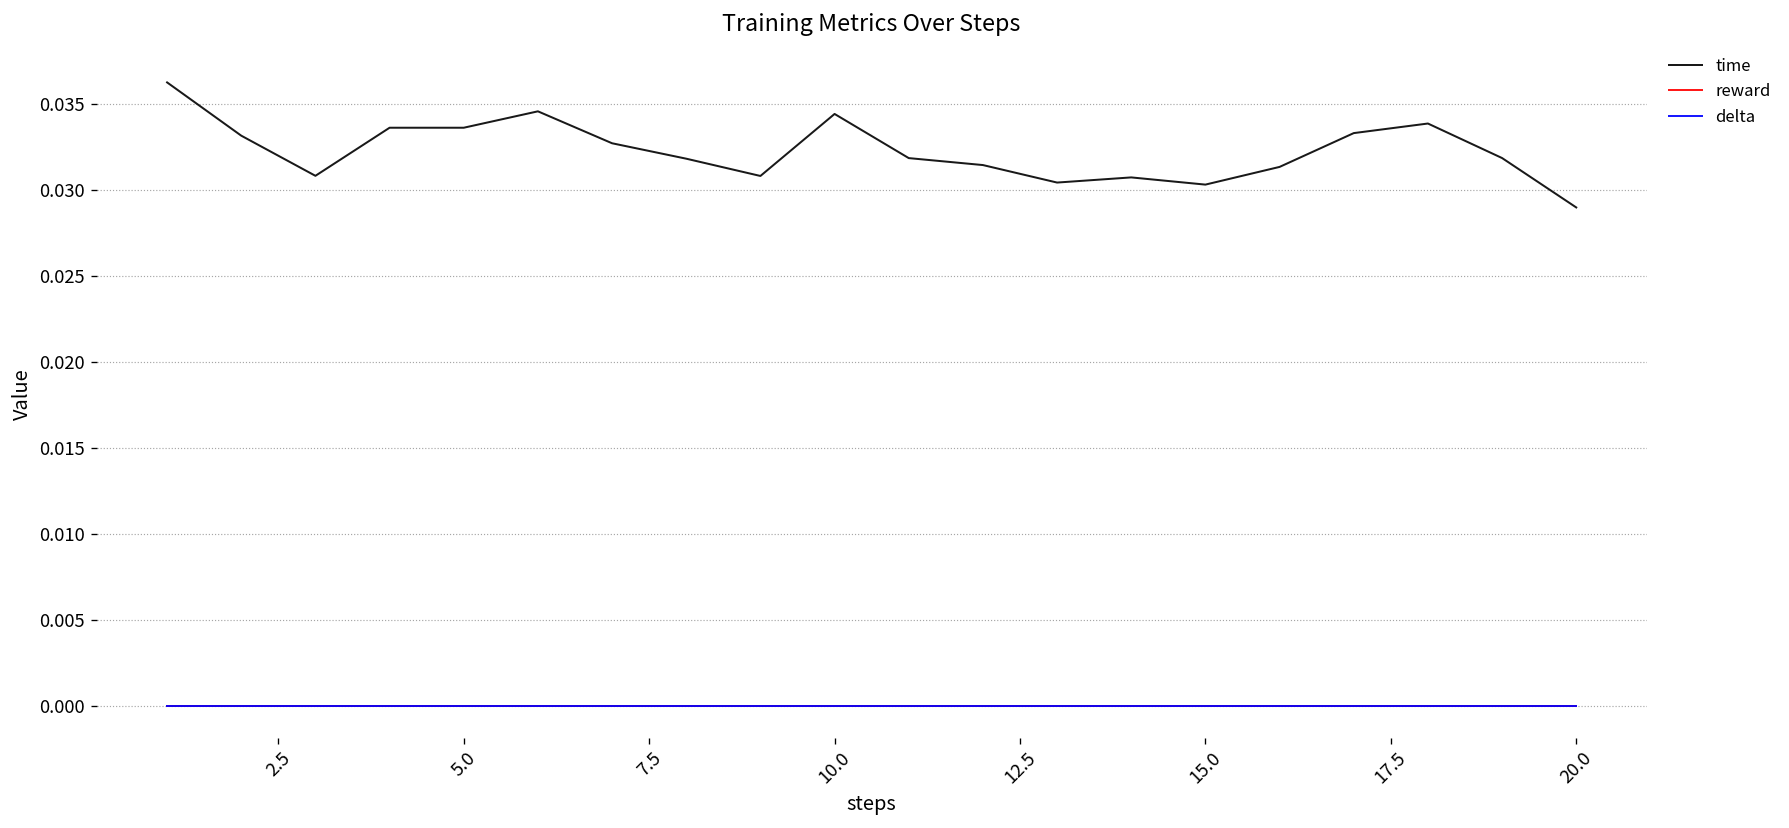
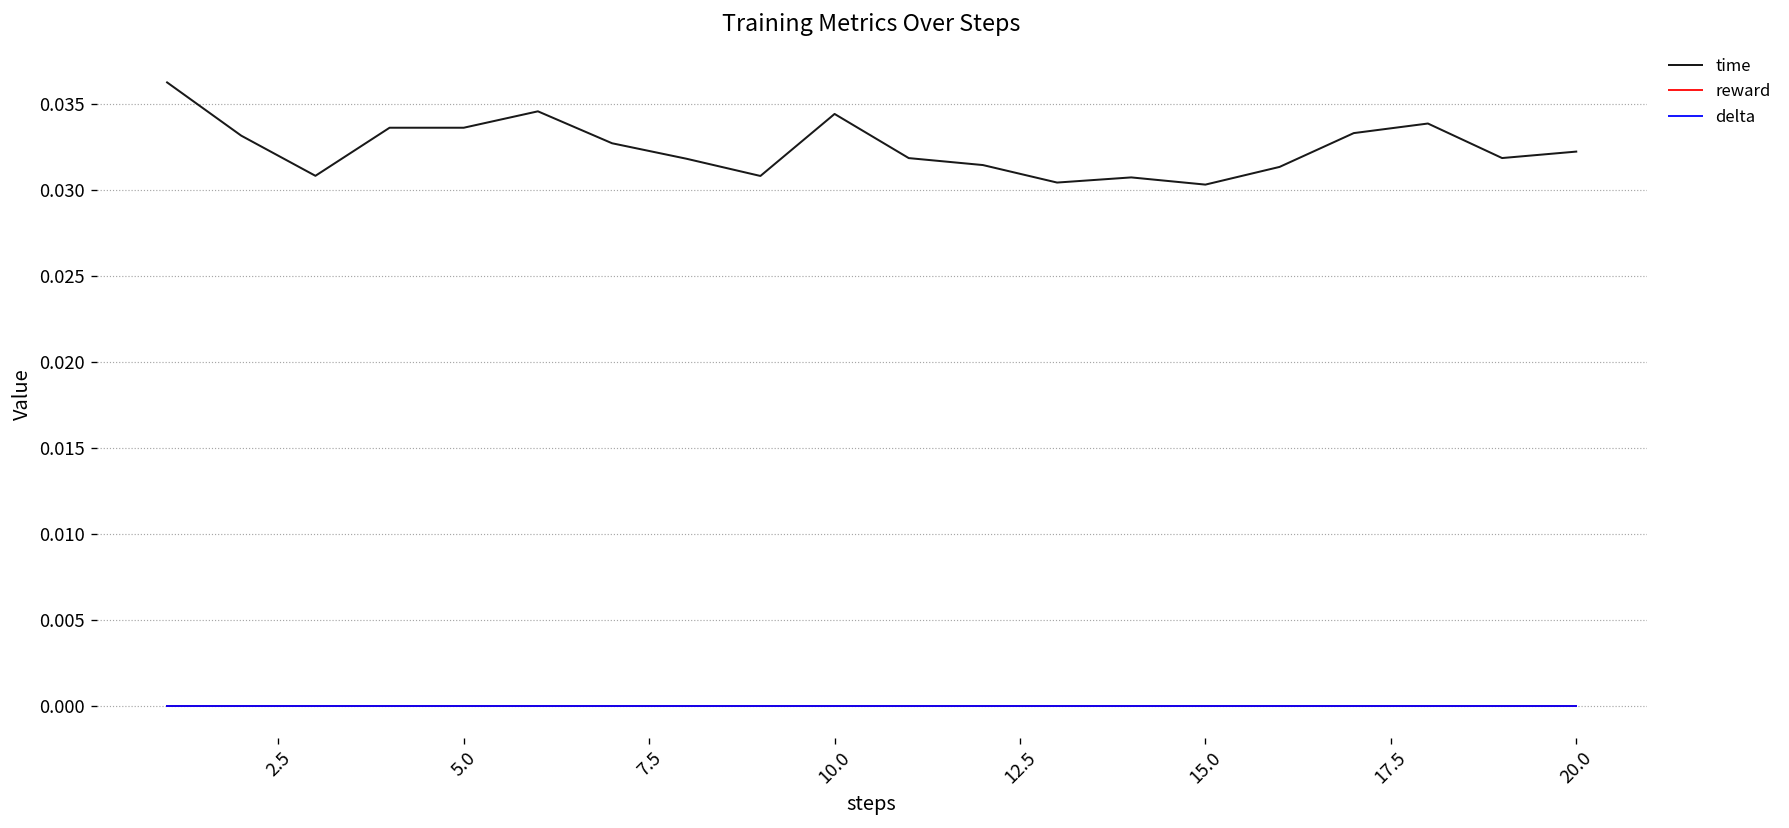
  {
    "time": {
      "5.0": 0.0336,
      "10.0": 0.0344,
      "15.0": 0.0303,
-     "20.0": 0.0290
+     "20.0": 0.0323
    },
    "delta": {
      "5.0": 0.0000,
      "10.0": 0.0000,
      "15.0": 0.0000,
      "20.0": 0.0000
    }
  }
